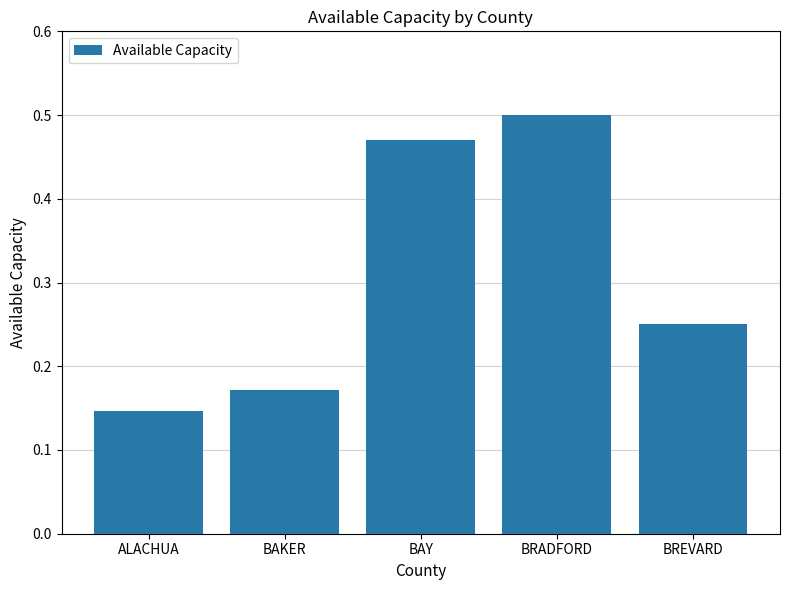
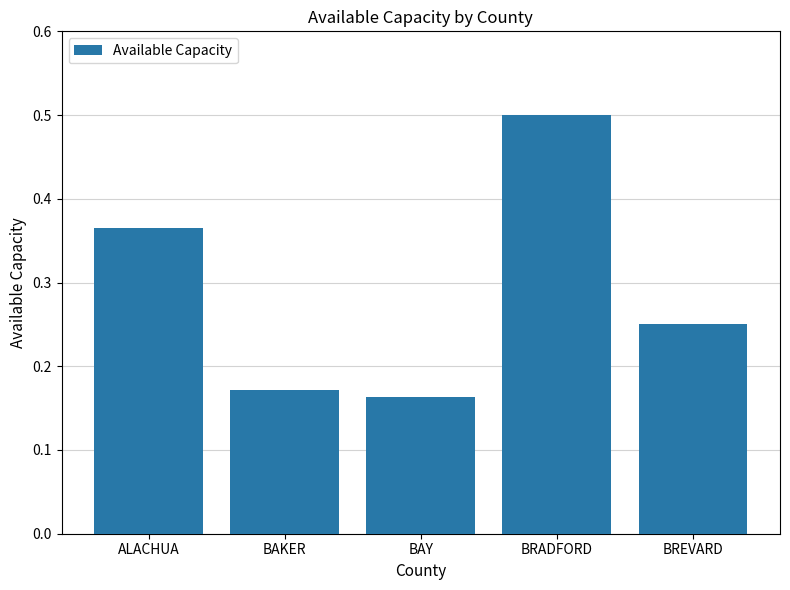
  {
-   "ALACHUA": 0.15,
+   "ALACHUA": 0.37,
    "BAKER": 0.17,
-   "BAY": 0.47,
+   "BAY": 0.16,
    "BRADFORD": 0.50,
    "BREVARD": 0.25
  }
